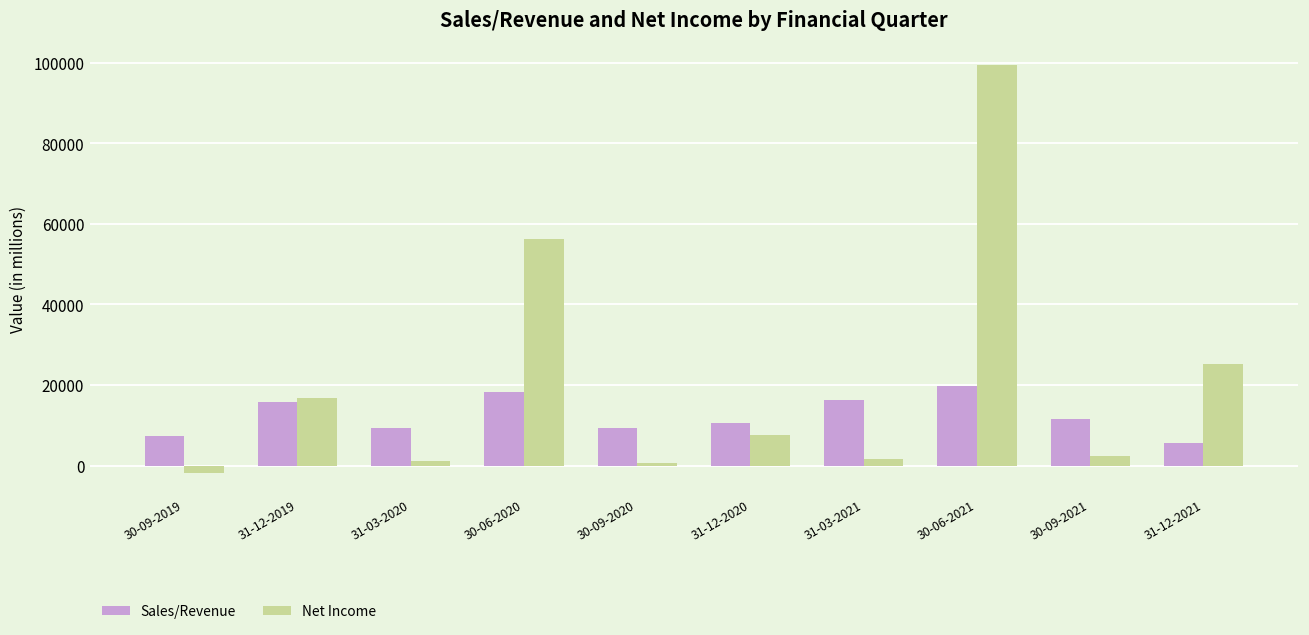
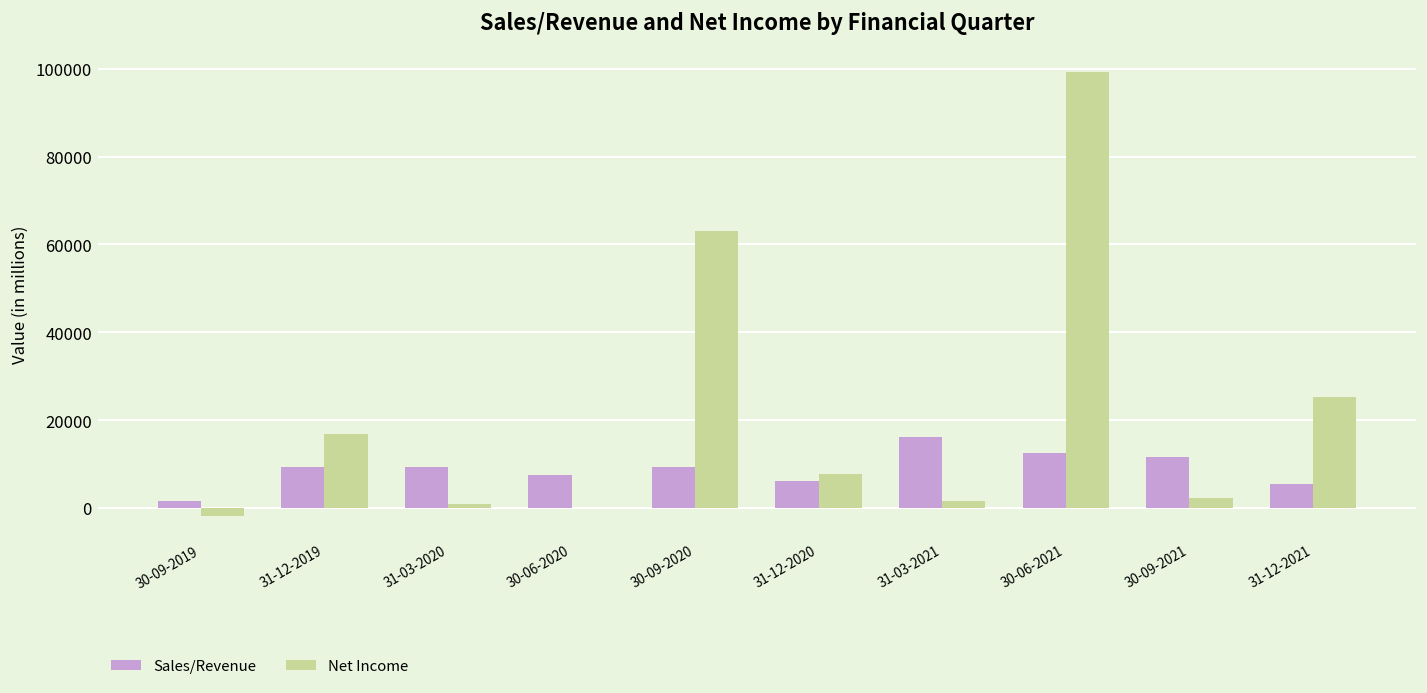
  {
    "Sales/Revenue": {
-     "30-09-2019": 7000,
-     "31-12-2019": 16000,
+     "30-09-2019": 2000,
+     "31-12-2019": 9000,
      "31-03-2020": 9000,
-     "30-06-2020": 18000,
+     "30-06-2020": 8000,
      "30-09-2020": 9000,
-     "31-12-2020": 11000,
+     "31-12-2020": 6000,
      "31-03-2021": 16000,
-     "30-06-2021": 20000,
+     "30-06-2021": 13000,
      "30-09-2021": 12000,
      "31-12-2021": 6000
    },
    "Net Income": {
      "30-09-2019": -2000,
      "31-12-2019": 17000,
      "31-03-2020": 1000,
-     "30-06-2020": 56000,
-     "30-09-2020": 1000,
+     "30-06-2020": 0,
+     "30-09-2020": 63000,
      "31-12-2020": 8000,
      "31-03-2021": 2000,
      "30-06-2021": 99000,
      "30-09-2021": 2000,
      "31-12-2021": 25000
    }
  }
